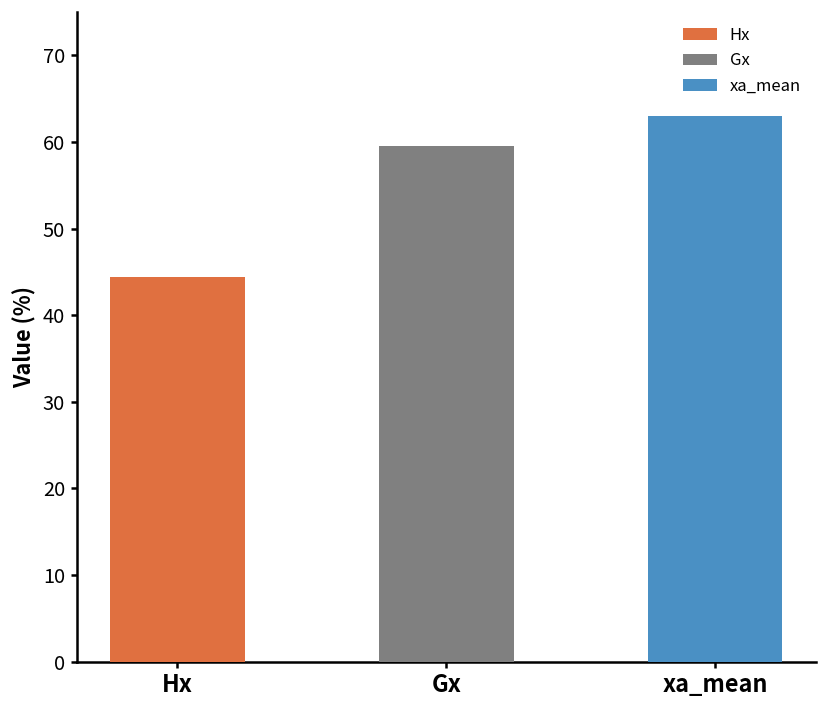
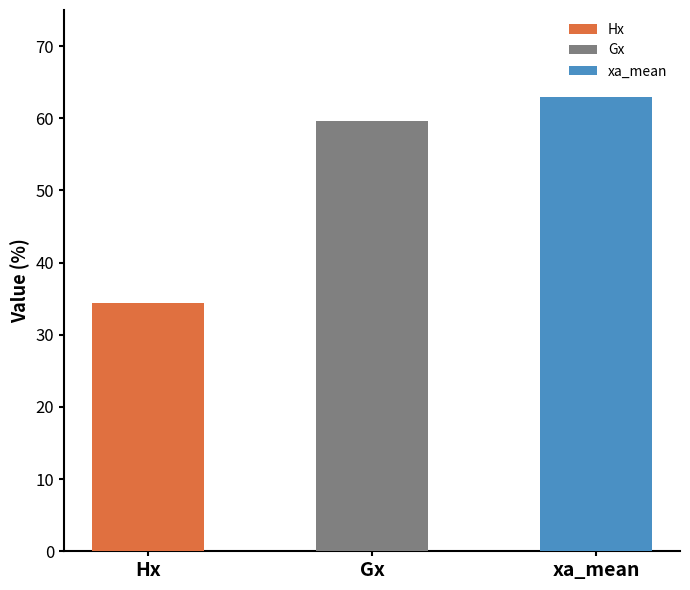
  {
-   "Hx": 44,
+   "Hx": 34,
    "Gx": 60,
    "xa_mean": 63
  }
